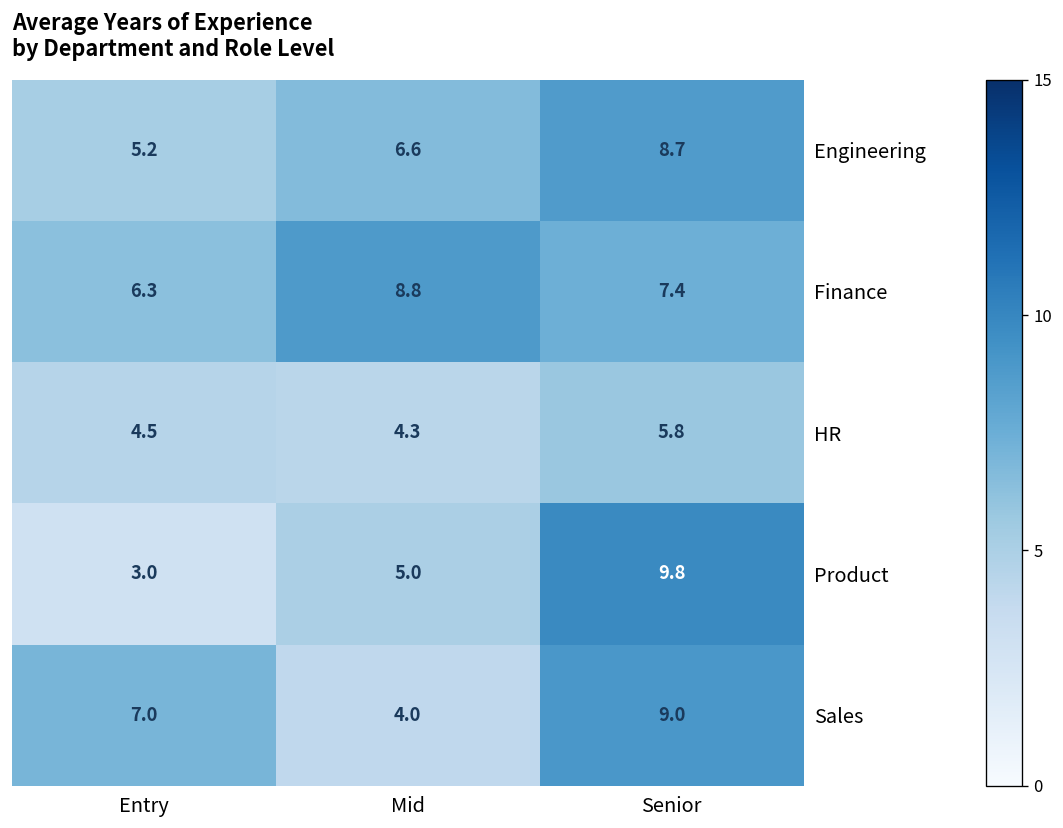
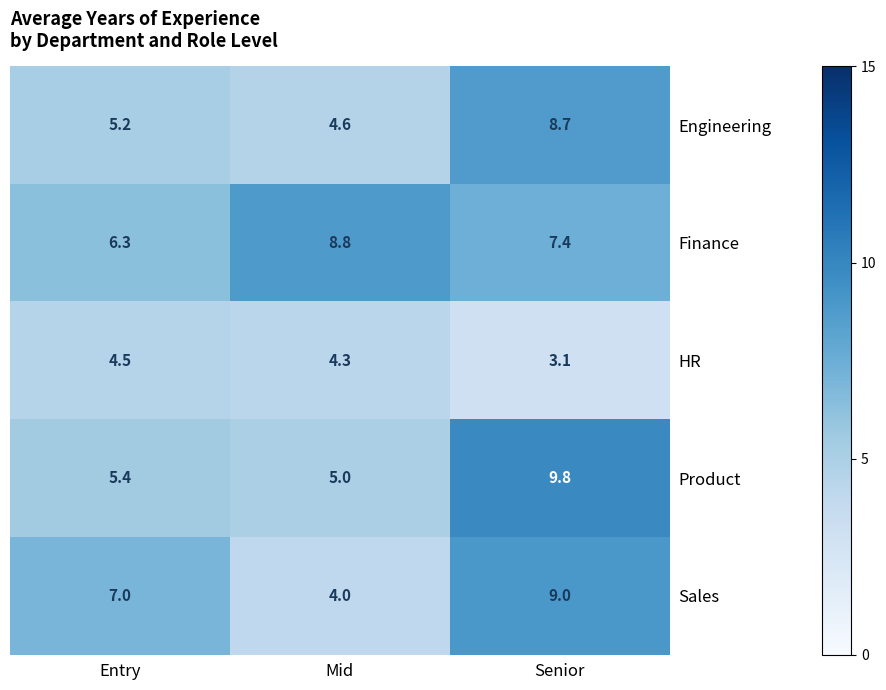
  {
    "Engineering": {
      "Entry": 5.2,
-     "Mid": 6.6,
+     "Mid": 4.6,
      "Senior": 8.7
    },
    "Finance": {
      "Entry": 6.3,
      "Mid": 8.8,
      "Senior": 7.4
    },
    "HR": {
      "Entry": 4.5,
      "Mid": 4.3,
-     "Senior": 5.8
+     "Senior": 3.1
    },
    "Product": {
-     "Entry": 3.0,
+     "Entry": 5.4,
      "Mid": 5.0,
      "Senior": 9.8
    },
    "Sales": {
      "Entry": 7.0,
      "Mid": 4.0,
      "Senior": 9.0
    }
  }
